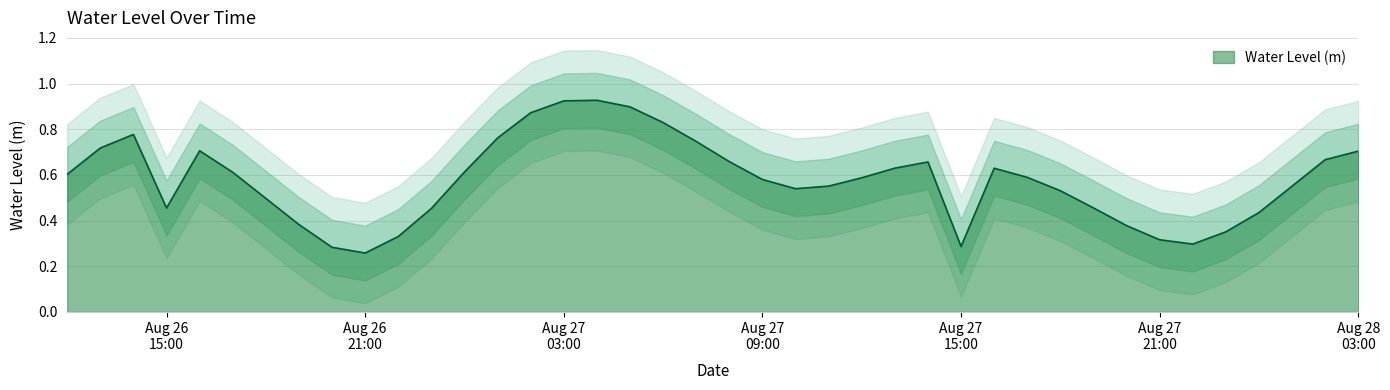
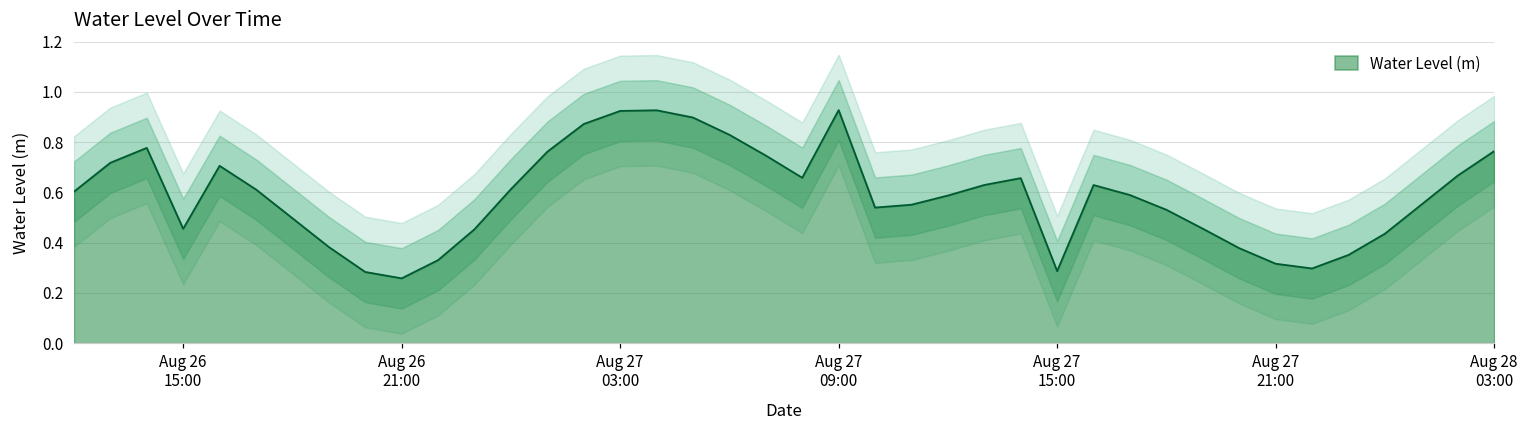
  {
    "Water Level (m)": {
      "Aug 26 15:00": 0.46,
      "Aug 26 21:00": 0.26,
      "Aug 27 03:00": 0.92,
-     "Aug 27 09:00": 0.58,
+     "Aug 27 09:00": 0.93,
      "Aug 27 15:00": 0.29,
      "Aug 27 21:00": 0.32,
-     "Aug 28 03:00": 0.70
+     "Aug 28 03:00": 0.76
    }
  }
